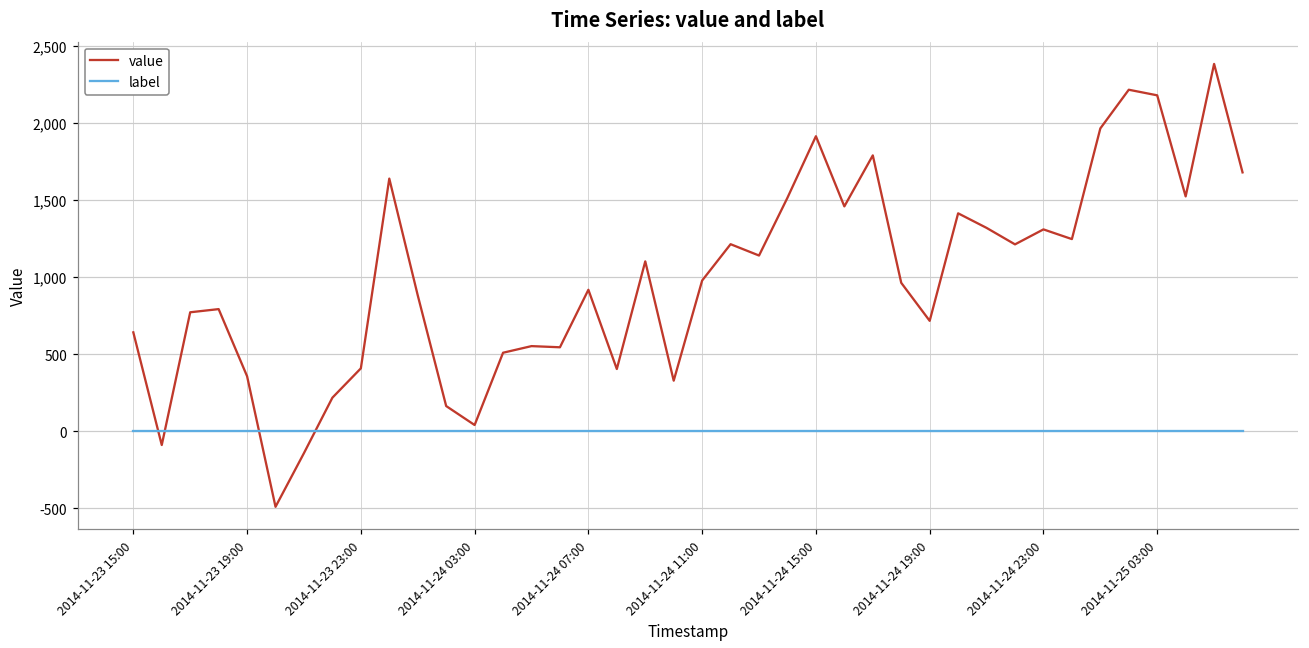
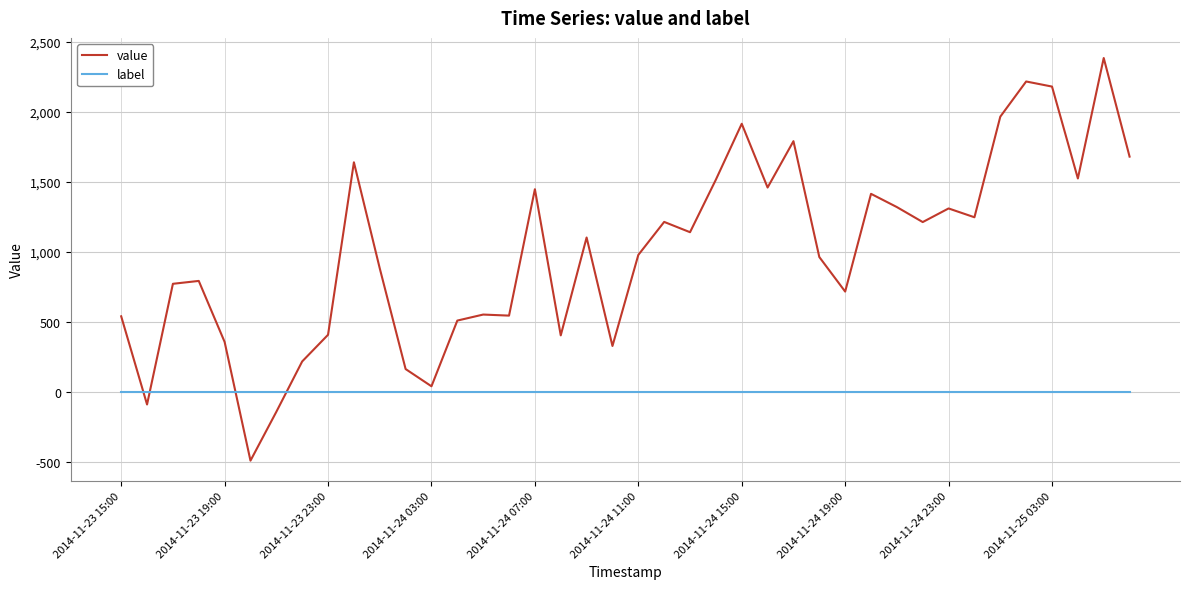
  {
    "value": {
-     "2014-11-23 15:00": "640",
+     "2014-11-23 15:00": "540",
      "2014-11-23 19:00": "360",
      "2014-11-23 23:00": "410",
      "2014-11-24 03:00": "40",
-     "2014-11-24 07:00": "920",
+     "2014-11-24 07:00": "1,450",
      "2014-11-24 11:00": "980",
      "2014-11-24 15:00": "1,910",
      "2014-11-24 19:00": "720",
      "2014-11-24 23:00": "1,310",
      "2014-11-25 03:00": "2,180"
    },
    "label": {
      "2014-11-23 15:00": "0",
      "2014-11-23 19:00": "0",
      "2014-11-23 23:00": "0",
      "2014-11-24 03:00": "0",
      "2014-11-24 07:00": "0",
      "2014-11-24 11:00": "0",
      "2014-11-24 15:00": "0",
      "2014-11-24 19:00": "0",
      "2014-11-24 23:00": "0",
      "2014-11-25 03:00": "0"
    }
  }
